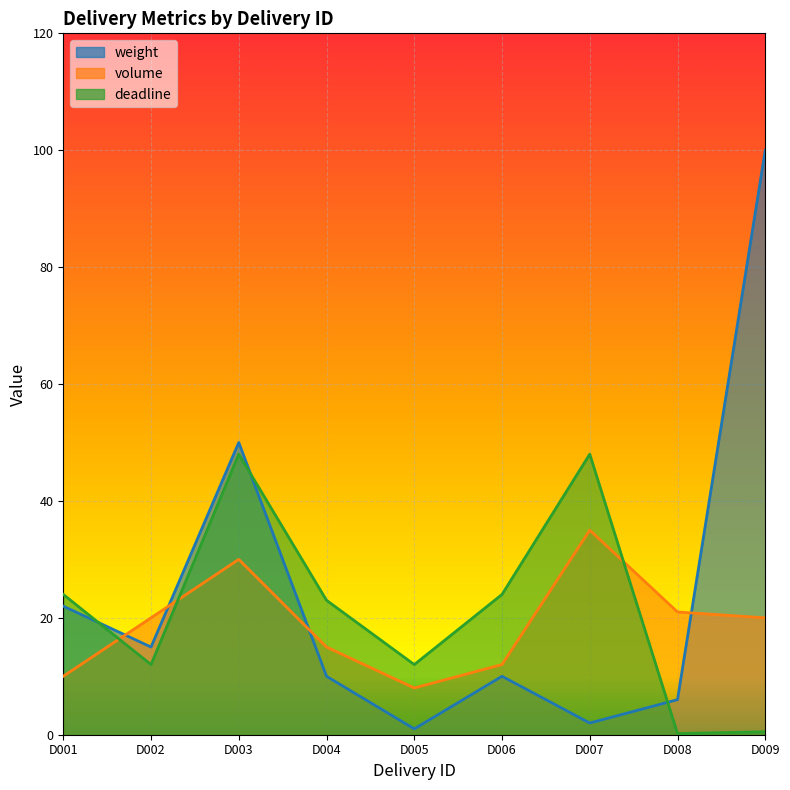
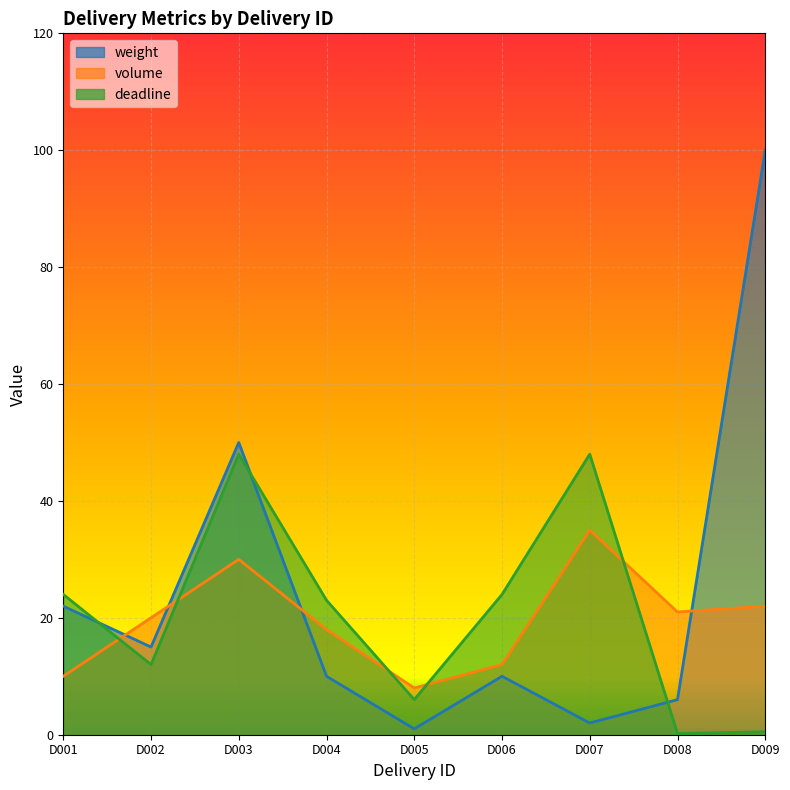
  {
    "weight": {
      "D001": 22,
      "D002": 15,
      "D003": 50,
      "D004": 10,
      "D005": 1,
      "D006": 10,
      "D007": 2,
      "D008": 6,
      "D009": 100
    },
    "volume": {
      "D001": 10,
      "D002": 20,
      "D003": 30,
-     "D004": 15,
+     "D004": 18,
      "D005": 8,
      "D006": 12,
      "D007": 35,
      "D008": 21,
-     "D009": 20
+     "D009": 22
    },
    "deadline": {
      "D001": 24,
      "D002": 12,
      "D003": 48,
      "D004": 23,
-     "D005": 12,
+     "D005": 6,
      "D006": 24,
      "D007": 48,
      "D008": 0,
      "D009": 1
    }
  }
